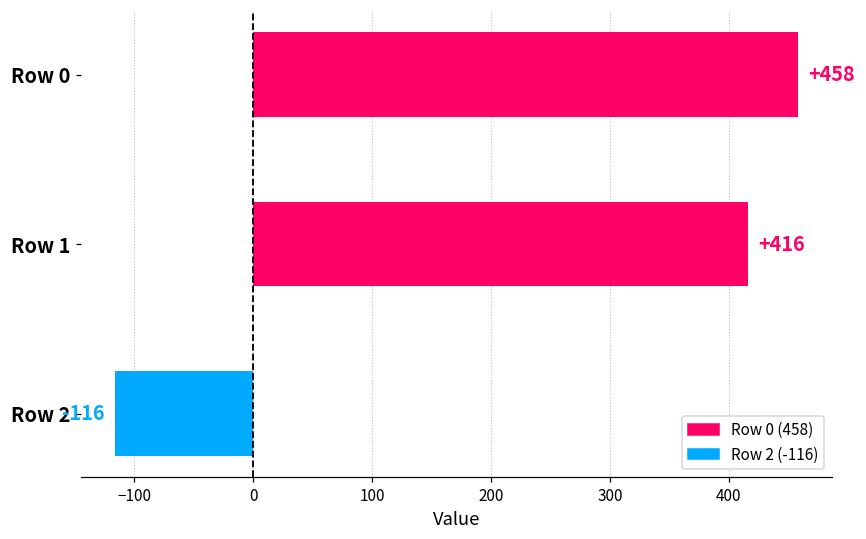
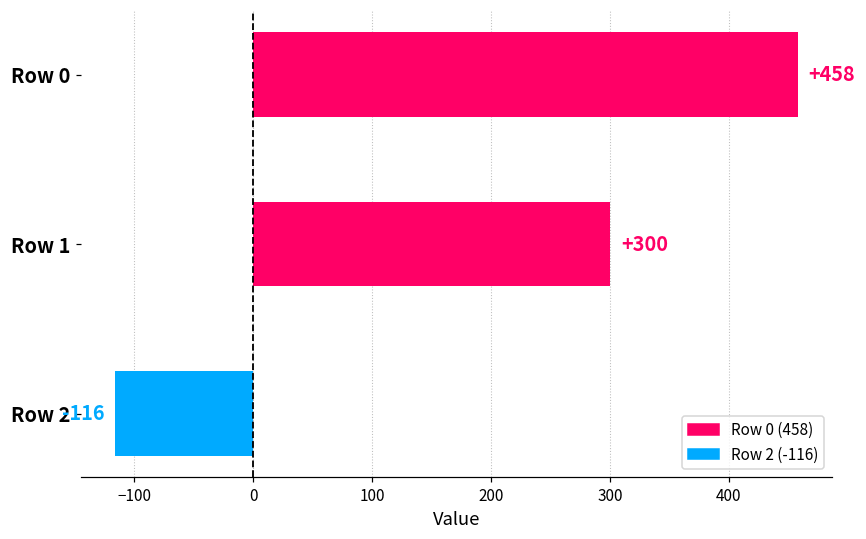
  {
    "Row 0": "+458",
-   "Row 1": "+416",
+   "Row 1": "+300",
    "Row 2": "-116"
  }
